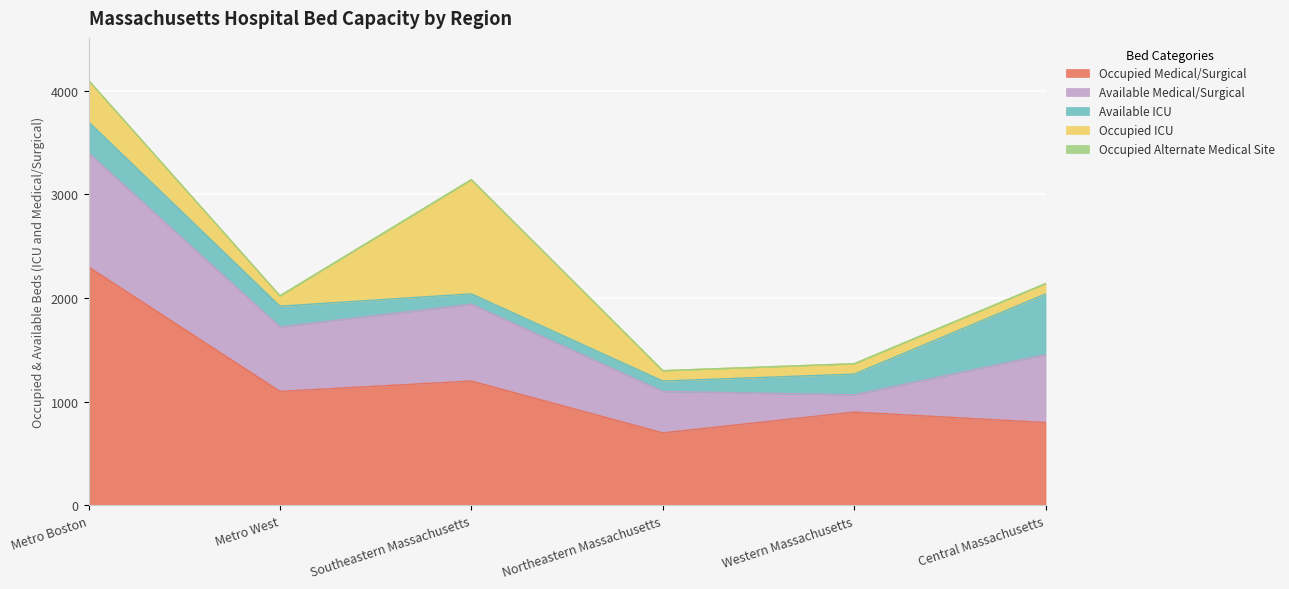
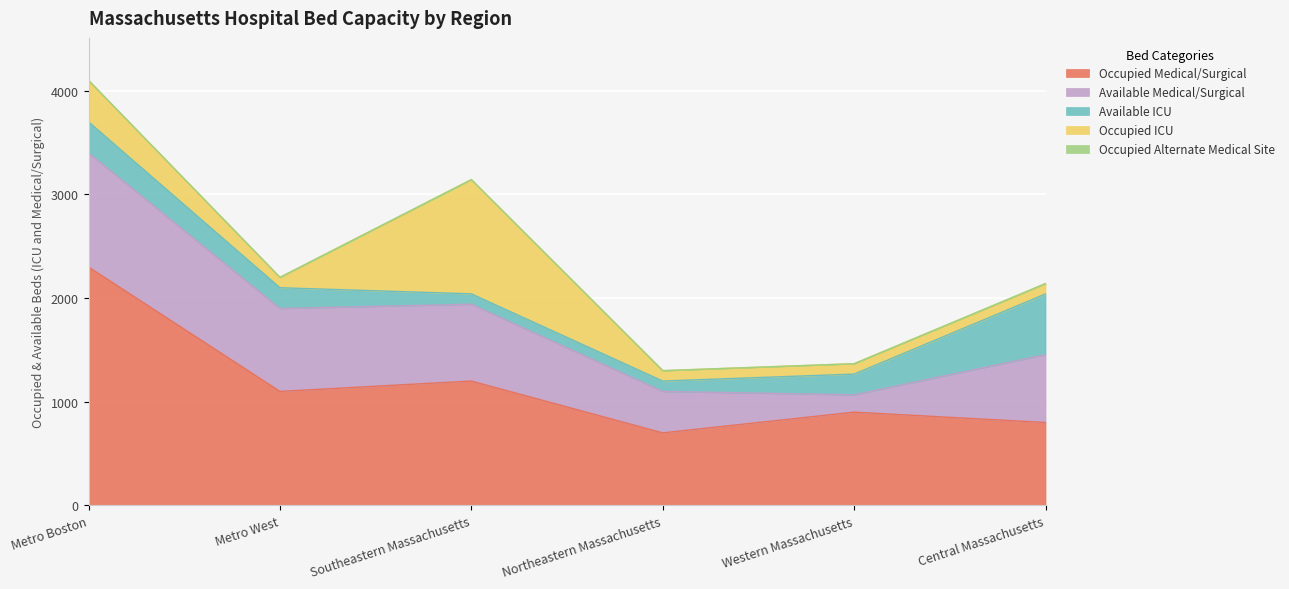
  {
    "Occupied Medical/Surgical": {
      "Metro Boston": 2300,
      "Metro West": 1100,
      "Southeastern Massachusetts": 1200,
      "Northeastern Massachusetts": 700,
      "Western Massachusetts": 900,
      "Central Massachusetts": 800
    },
    "Available Medical/Surgical": {
      "Metro Boston": 1100,
-     "Metro West": 620,
+     "Metro West": 800,
      "Southeastern Massachusetts": 740,
      "Northeastern Massachusetts": 400,
      "Western Massachusetts": 170,
      "Central Massachusetts": 660
    },
    "Available ICU": {
      "Metro Boston": 300,
      "Metro West": 200,
      "Southeastern Massachusetts": 100,
      "Northeastern Massachusetts": 100,
      "Western Massachusetts": 200,
      "Central Massachusetts": 590
    }
  }
